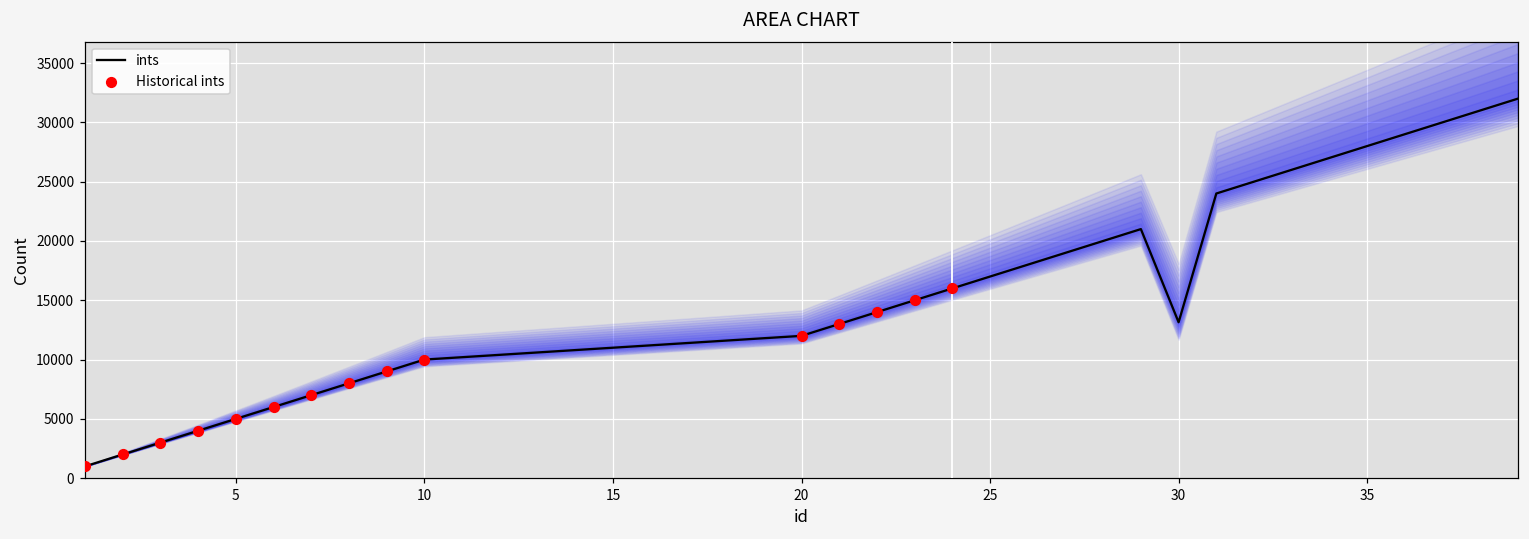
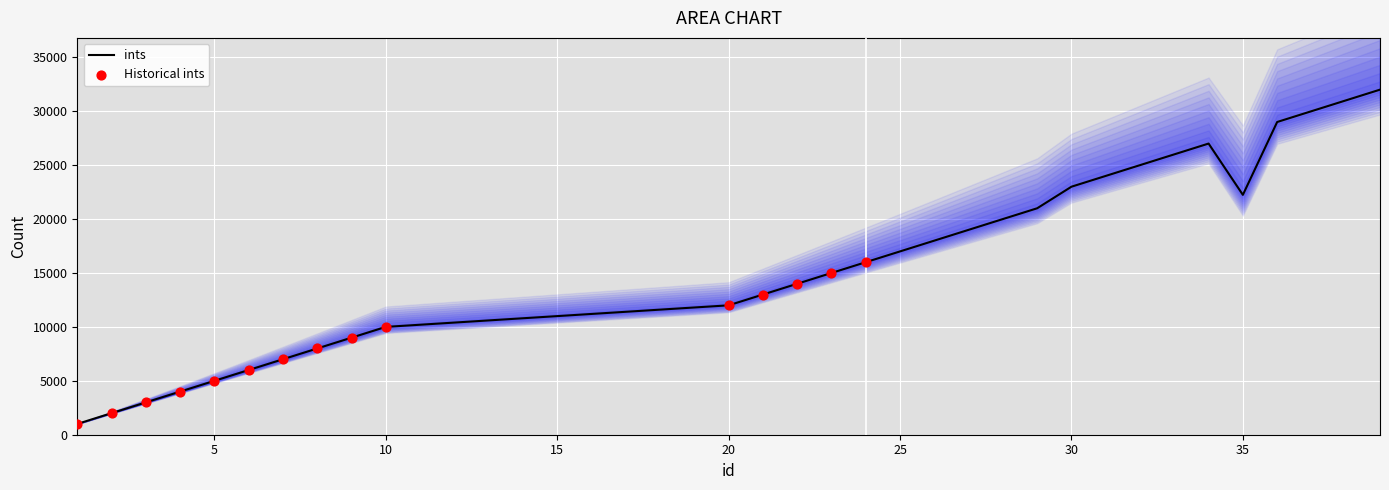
  {
    "ints": {
      "25": 17000,
-     "30": 13100,
-     "35": 28000
+     "30": 23000,
+     "35": 22200
    }
  }
